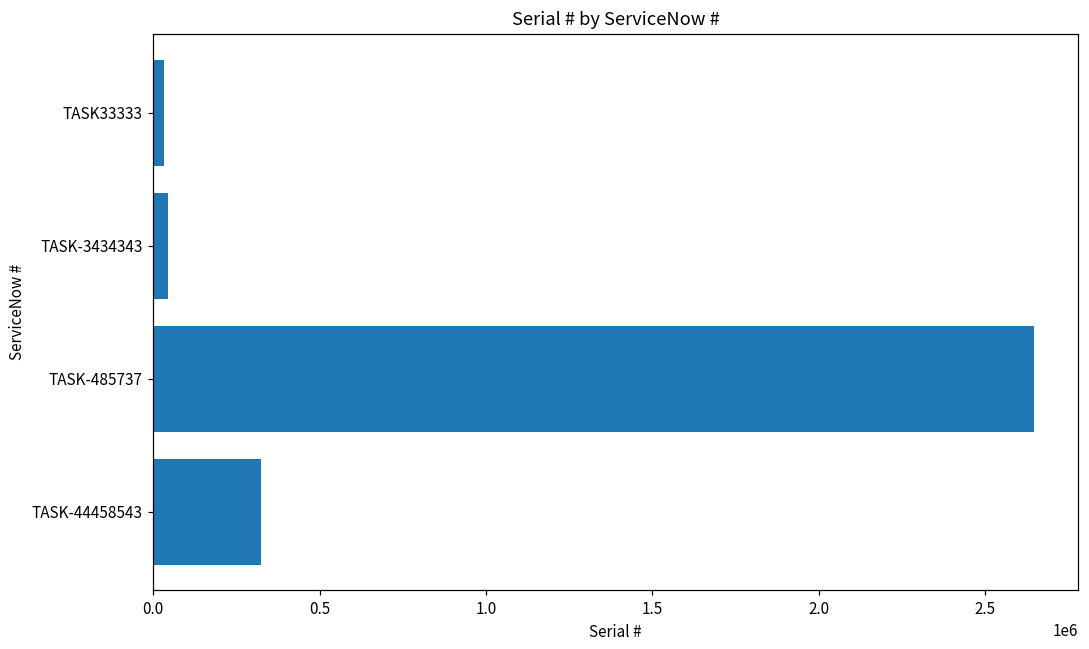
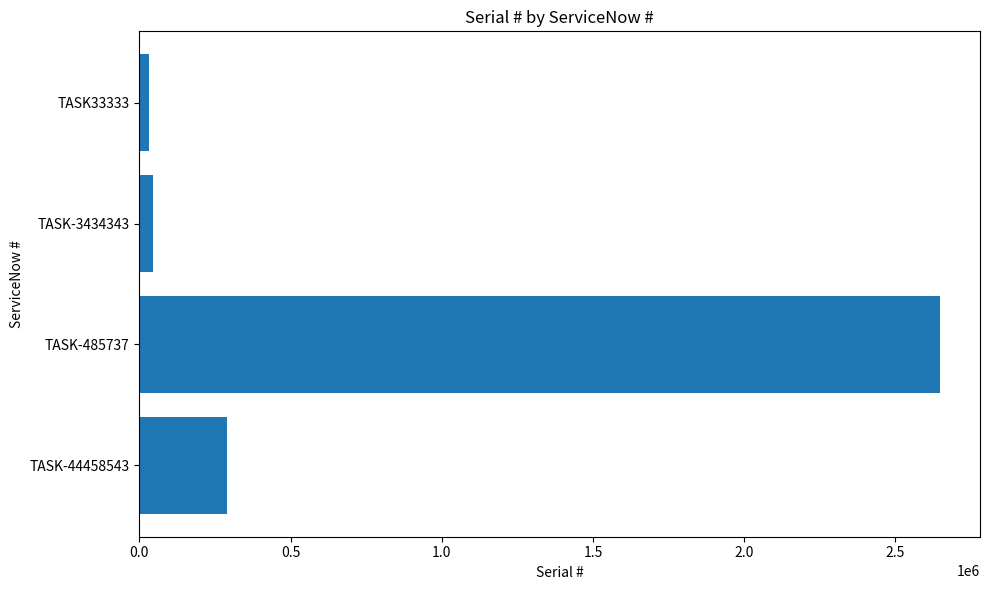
  {
    "TASK33333": 30000,
    "TASK-3434343": 40000,
    "TASK-485737": 2650000,
-   "TASK-44458543": 320000
+   "TASK-44458543": 290000
  }
